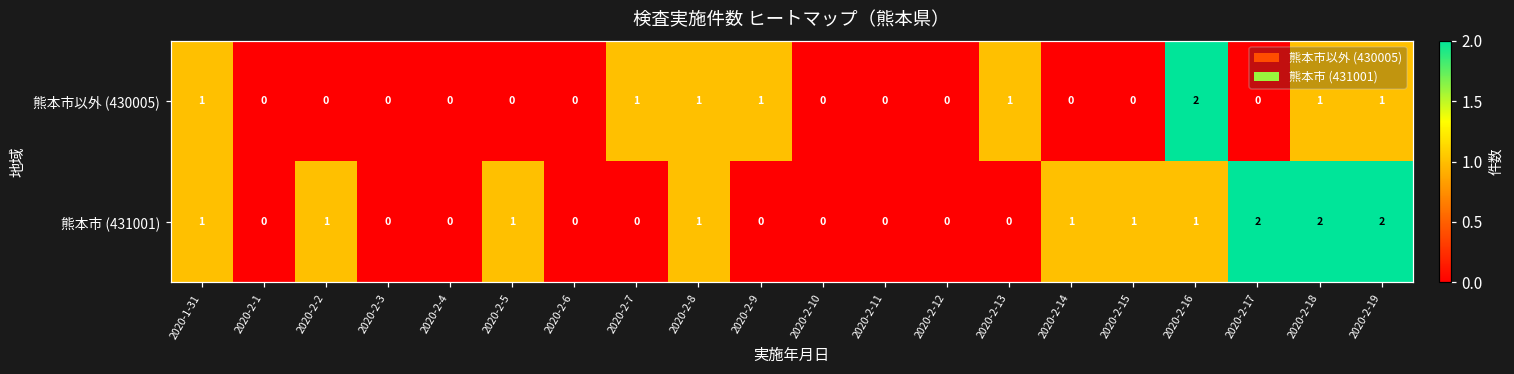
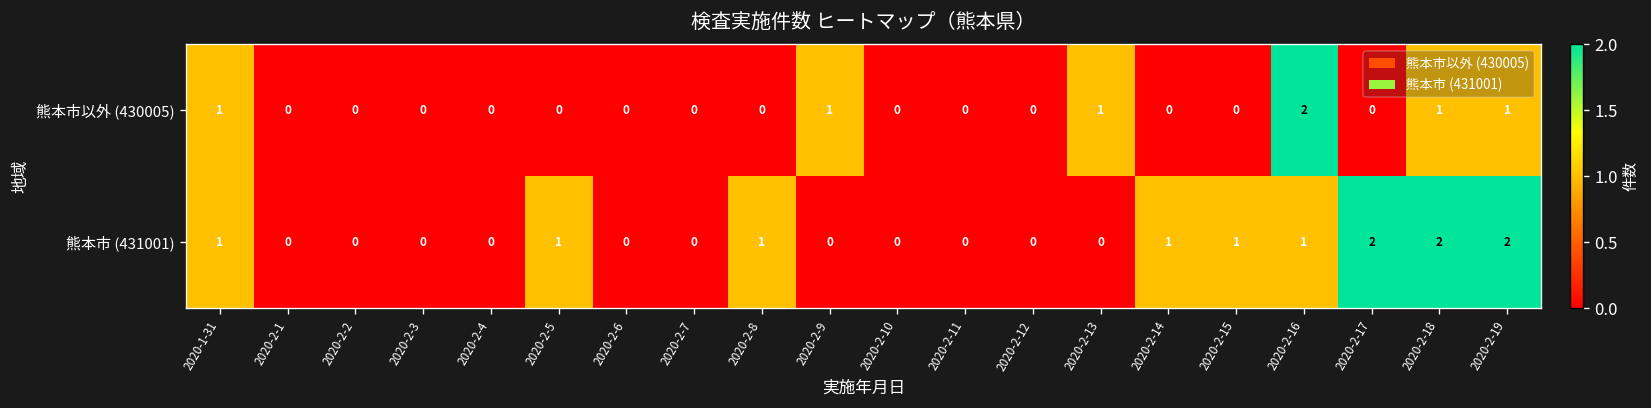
  {
    "熊本市以外 (430005)": {
      "2020-1-31": 1,
      "2020-2-1": 0,
      "2020-2-2": 0,
      "2020-2-3": 0,
      "2020-2-4": 0,
      "2020-2-5": 0,
      "2020-2-6": 0,
-     "2020-2-7": 1,
-     "2020-2-8": 1,
+     "2020-2-7": 0,
+     "2020-2-8": 0,
      "2020-2-9": 1,
      "2020-2-10": 0,
      "2020-2-11": 0,
      "2020-2-12": 0,
      "2020-2-13": 1,
      "2020-2-14": 0,
      "2020-2-15": 0,
      "2020-2-16": 2,
      "2020-2-17": 0,
      "2020-2-18": 1,
      "2020-2-19": 1
    },
    "熊本市 (431001)": {
      "2020-1-31": 1,
      "2020-2-1": 0,
-     "2020-2-2": 1,
+     "2020-2-2": 0,
      "2020-2-3": 0,
      "2020-2-4": 0,
      "2020-2-5": 1,
      "2020-2-6": 0,
      "2020-2-7": 0,
      "2020-2-8": 1,
      "2020-2-9": 0,
      "2020-2-10": 0,
      "2020-2-11": 0,
      "2020-2-12": 0,
      "2020-2-13": 0,
      "2020-2-14": 1,
      "2020-2-15": 1,
      "2020-2-16": 1,
      "2020-2-17": 2,
      "2020-2-18": 2,
      "2020-2-19": 2
    }
  }
